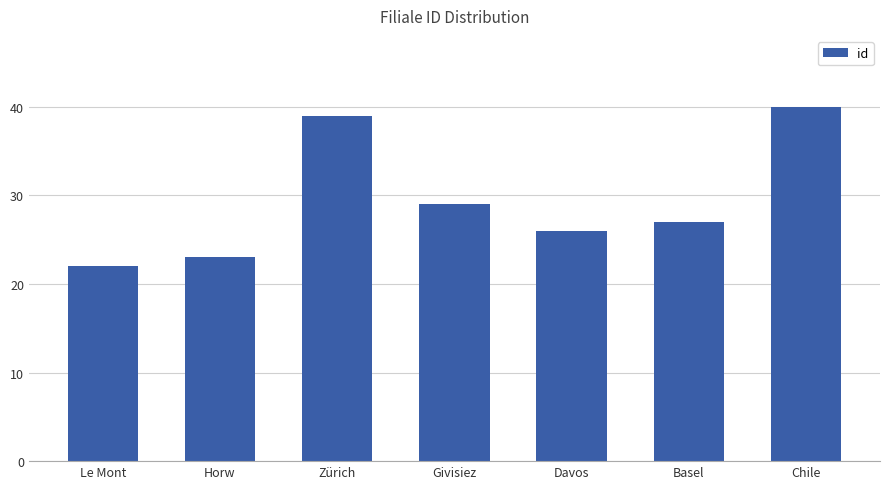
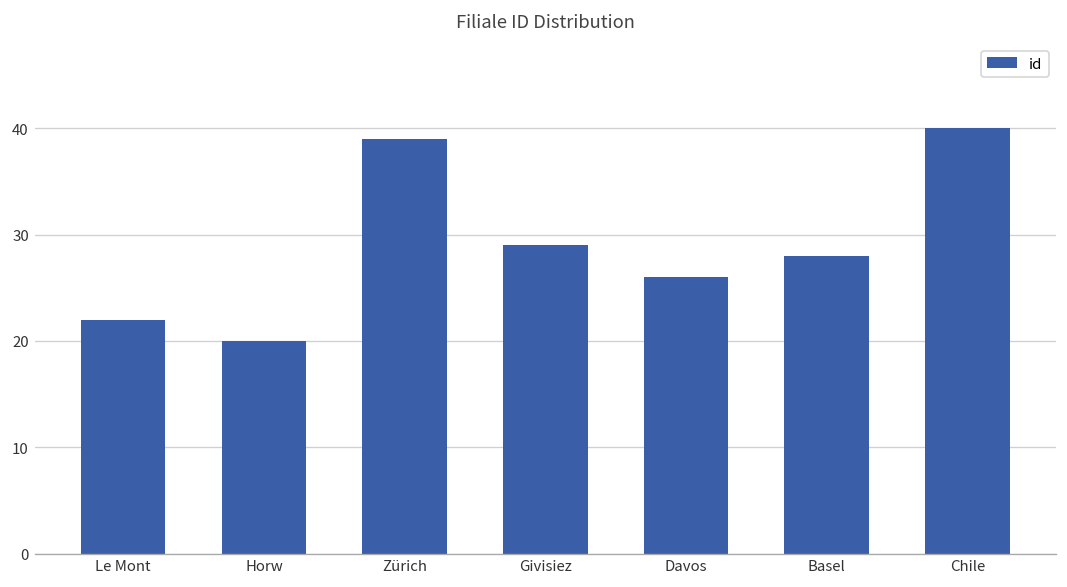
  {
    "Le Mont": 22,
-   "Horw": 23,
+   "Horw": 20,
    "Zürich": 39,
    "Givisiez": 29,
    "Davos": 26,
-   "Basel": 27,
+   "Basel": 28,
    "Chile": 40
  }
